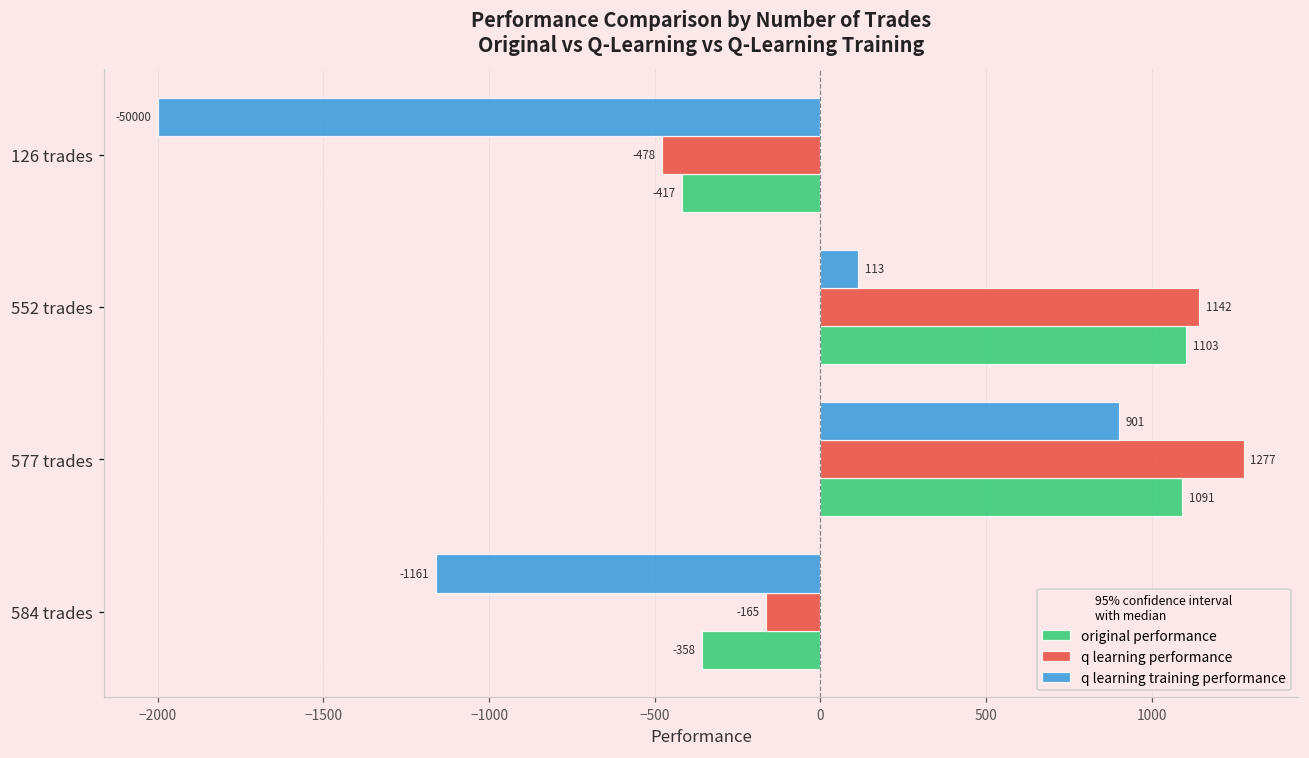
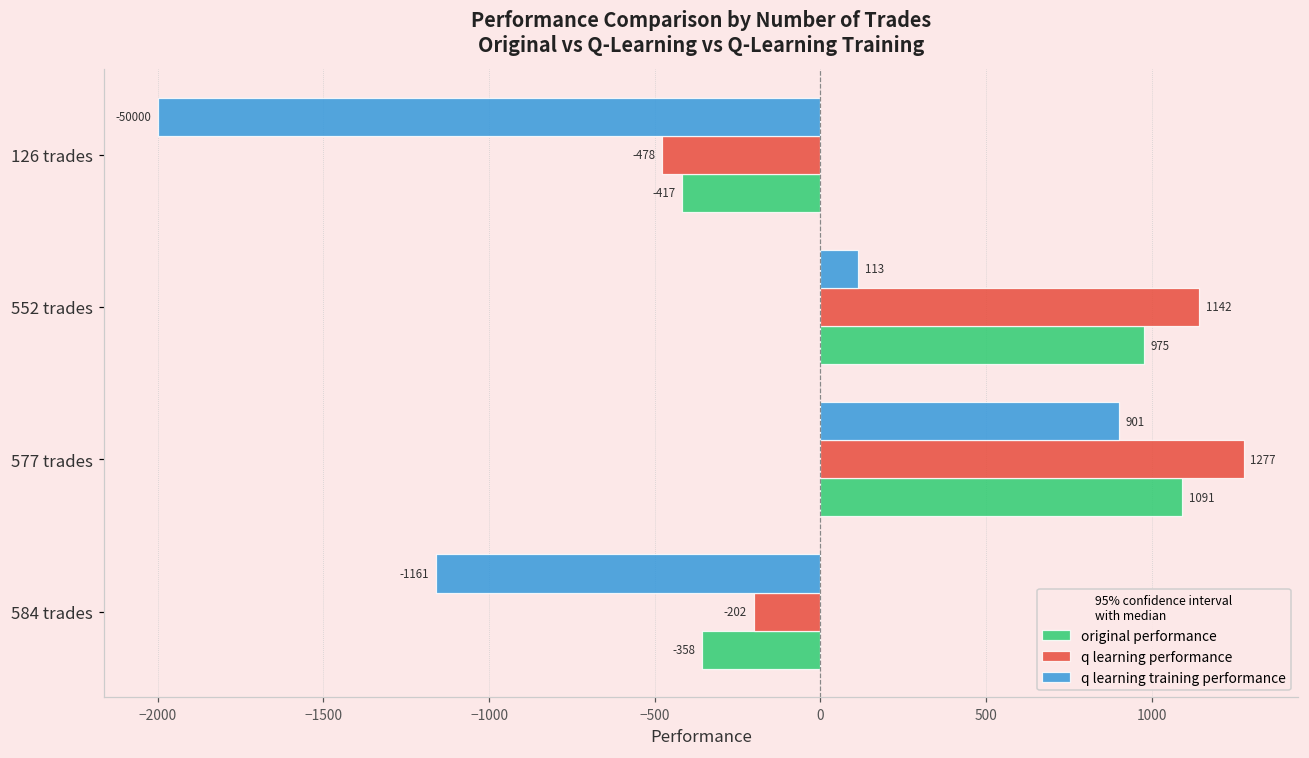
  {
    "original performance": {
      "126 trades": -417,
-     "552 trades": 1103,
+     "552 trades": 975,
      "577 trades": 1091,
      "584 trades": -358
    },
    "q learning performance": {
      "126 trades": -478,
      "552 trades": 1142,
      "577 trades": 1277,
-     "584 trades": -165
+     "584 trades": -202
    },
    "q learning training performance": {
      "552 trades": 113,
      "577 trades": 901,
      "584 trades": -1161
    }
  }
